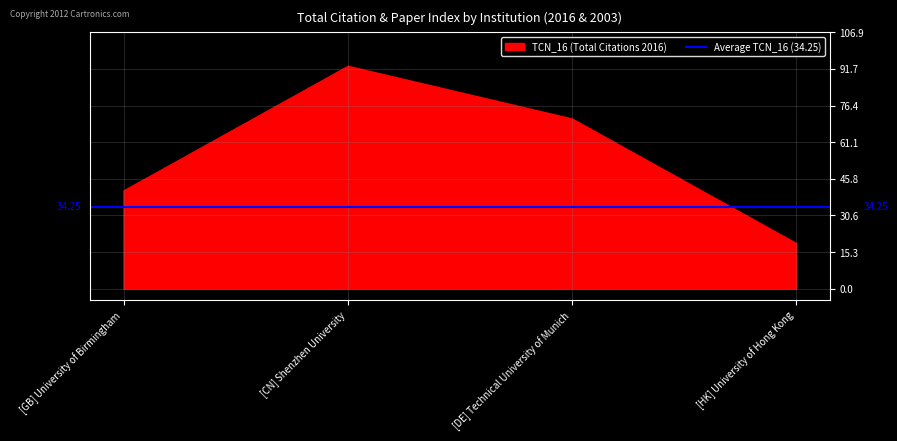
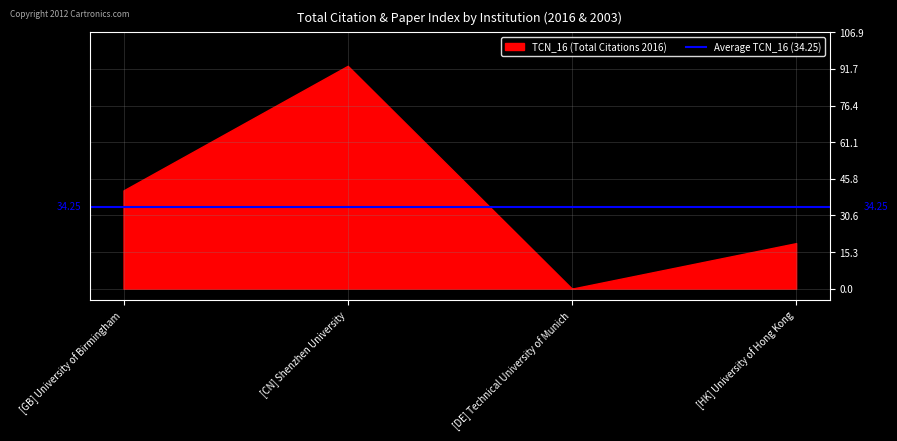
  {
    "[GB] University of Birmingham": 41,
    "[CN] Shenzhen University": 93,
-   "[DE] Technical University of Munich": 71,
+   "[DE] Technical University of Munich": 0,
    "[HK] University of Hong Kong": 19
  }
